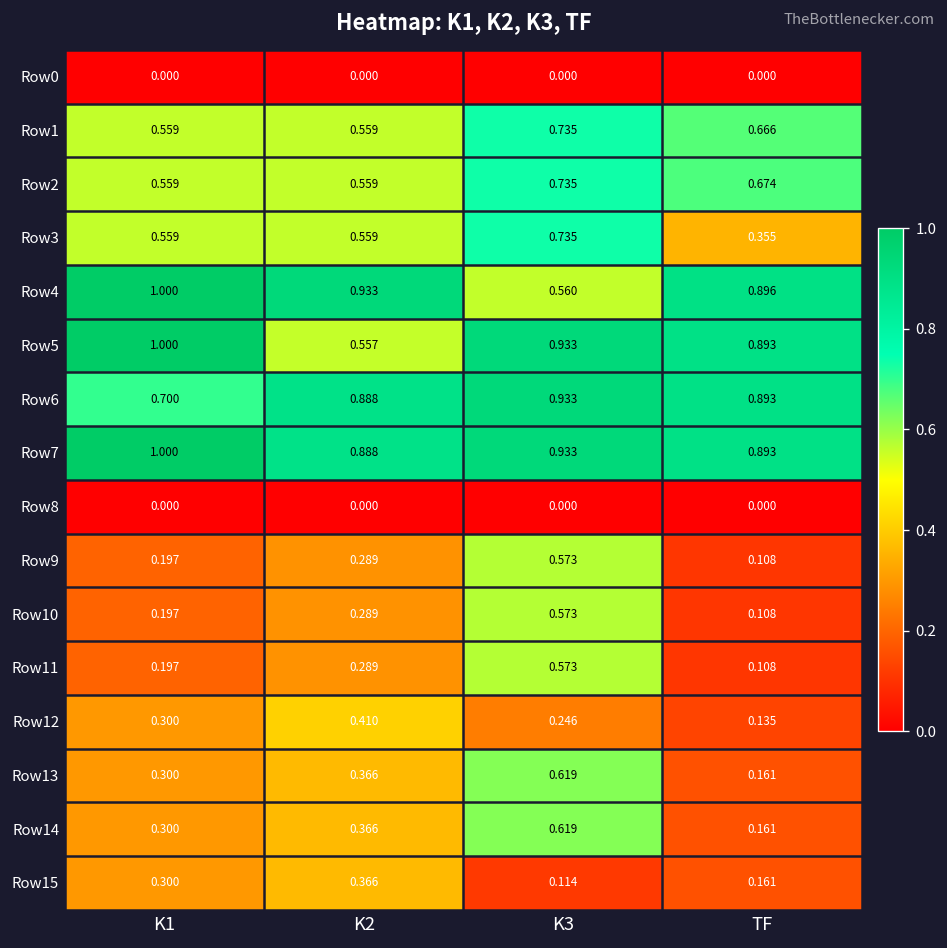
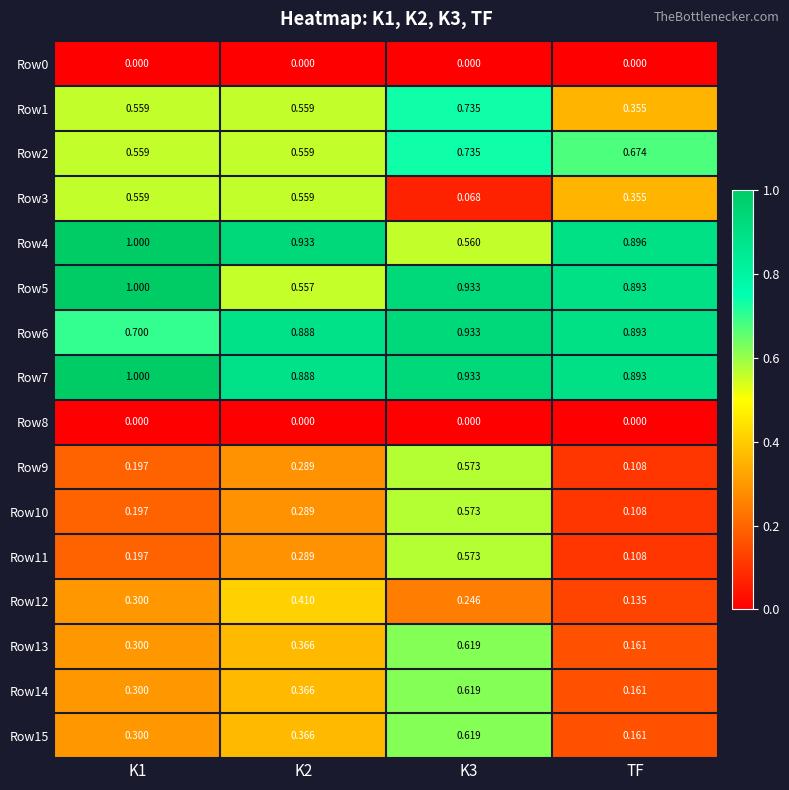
  {
    "Row0": {
      "K1": 0.000,
      "K2": 0.000,
      "K3": 0.000,
      "TF": 0.000
    },
    "Row1": {
      "K1": 0.559,
      "K2": 0.559,
      "K3": 0.735,
-     "TF": 0.666
+     "TF": 0.355
    },
    "Row2": {
      "K1": 0.559,
      "K2": 0.559,
      "K3": 0.735,
      "TF": 0.674
    },
    "Row3": {
      "K1": 0.559,
      "K2": 0.559,
-     "K3": 0.735,
+     "K3": 0.068,
      "TF": 0.355
    },
    "Row4": {
      "K1": 1.000,
      "K2": 0.933,
      "K3": 0.560,
      "TF": 0.896
    },
    "Row5": {
      "K1": 1.000,
      "K2": 0.557,
      "K3": 0.933,
      "TF": 0.893
    },
    "Row6": {
      "K1": 0.700,
      "K2": 0.888,
      "K3": 0.933,
      "TF": 0.893
    },
    "Row7": {
      "K1": 1.000,
      "K2": 0.888,
      "K3": 0.933,
      "TF": 0.893
    },
    "Row8": {
      "K1": 0.000,
      "K2": 0.000,
      "K3": 0.000,
      "TF": 0.000
    },
    "Row9": {
      "K1": 0.197,
      "K2": 0.289,
      "K3": 0.573,
      "TF": 0.108
    },
    "Row10": {
      "K1": 0.197,
      "K2": 0.289,
      "K3": 0.573,
      "TF": 0.108
    },
    "Row11": {
      "K1": 0.197,
      "K2": 0.289,
      "K3": 0.573,
      "TF": 0.108
    },
    "Row12": {
      "K1": 0.300,
      "K2": 0.410,
      "K3": 0.246,
      "TF": 0.135
    },
    "Row13": {
      "K1": 0.300,
      "K2": 0.366,
      "K3": 0.619,
      "TF": 0.161
    },
    "Row14": {
      "K1": 0.300,
      "K2": 0.366,
      "K3": 0.619,
      "TF": 0.161
    },
    "Row15": {
      "K1": 0.300,
      "K2": 0.366,
-     "K3": 0.114,
+     "K3": 0.619,
      "TF": 0.161
    }
  }
